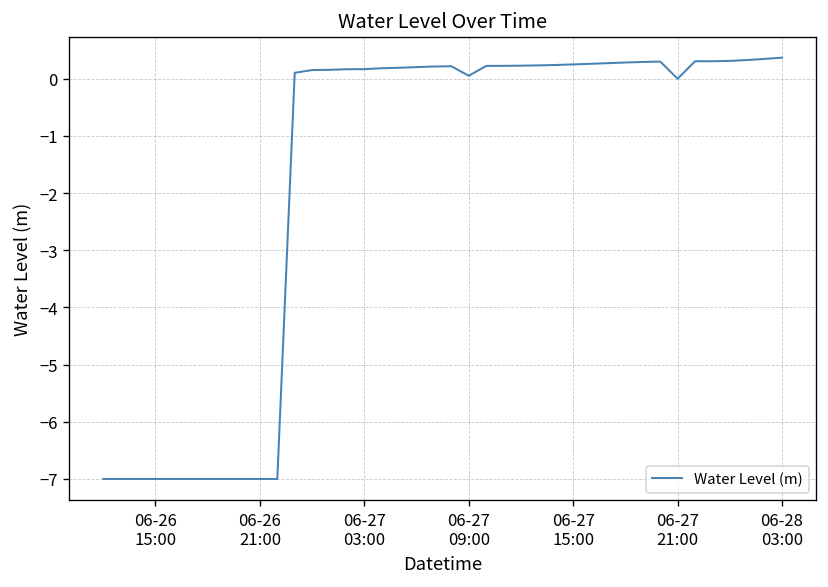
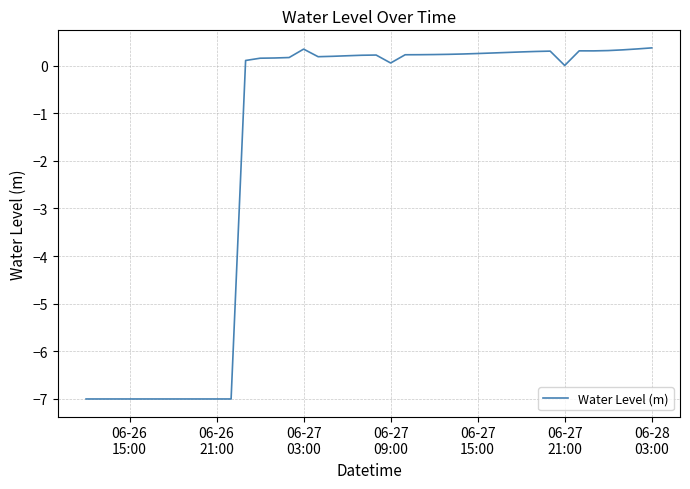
  {
    "06-26 15:00": -7.0,
    "06-26 21:00": -7.0,
-   "06-27 03:00": 0.2,
+   "06-27 03:00": 0.3,
    "06-27 09:00": 0.1,
    "06-27 15:00": 0.3,
    "06-27 21:00": 0.0,
    "06-28 03:00": 0.4
  }
